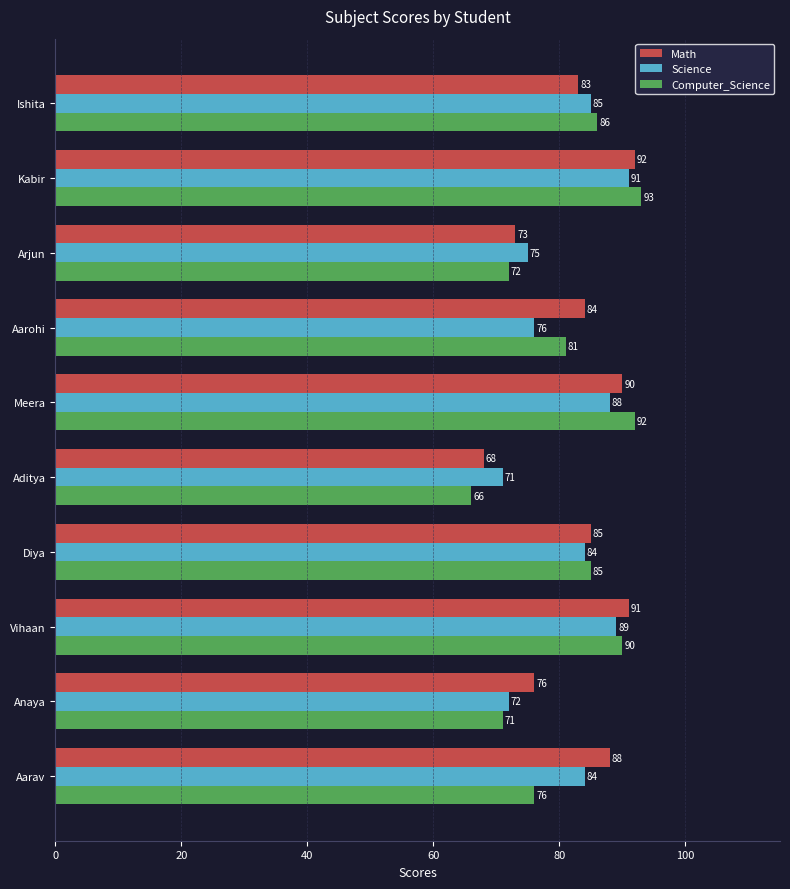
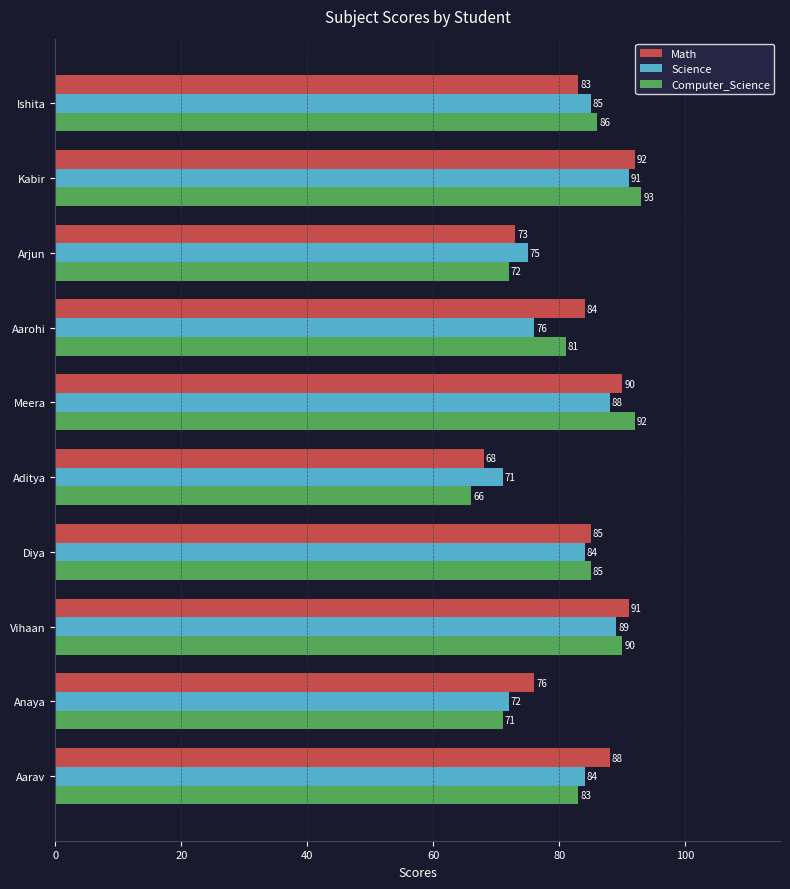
  {
    "Math": {
      "Ishita": 83,
      "Kabir": 92,
      "Arjun": 73,
      "Aarohi": 84,
      "Meera": 90,
      "Aditya": 68,
      "Diya": 85,
      "Vihaan": 91,
      "Anaya": 76,
      "Aarav": 88
    },
    "Science": {
      "Ishita": 85,
      "Kabir": 91,
      "Arjun": 75,
      "Aarohi": 76,
      "Meera": 88,
      "Aditya": 71,
      "Diya": 84,
      "Vihaan": 89,
      "Anaya": 72,
      "Aarav": 84
    },
    "Computer_Science": {
      "Ishita": 86,
      "Kabir": 93,
      "Arjun": 72,
      "Aarohi": 81,
      "Meera": 92,
      "Aditya": 66,
      "Diya": 85,
      "Vihaan": 90,
      "Anaya": 71,
-     "Aarav": 76
+     "Aarav": 83
    }
  }
